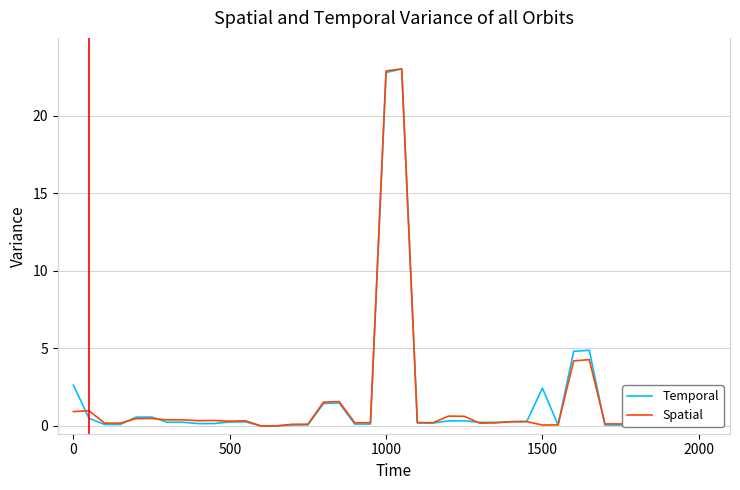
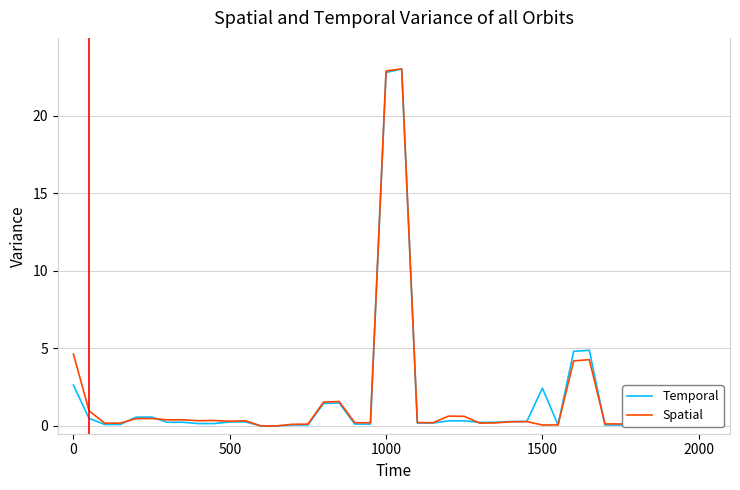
  {
    "Temporal": {
      "0": 2.6,
      "1500": 2.4
    },
    "Spatial": {
-     "0": 0.9,
+     "0": 4.6,
      "1500": 0.1
    }
  }
